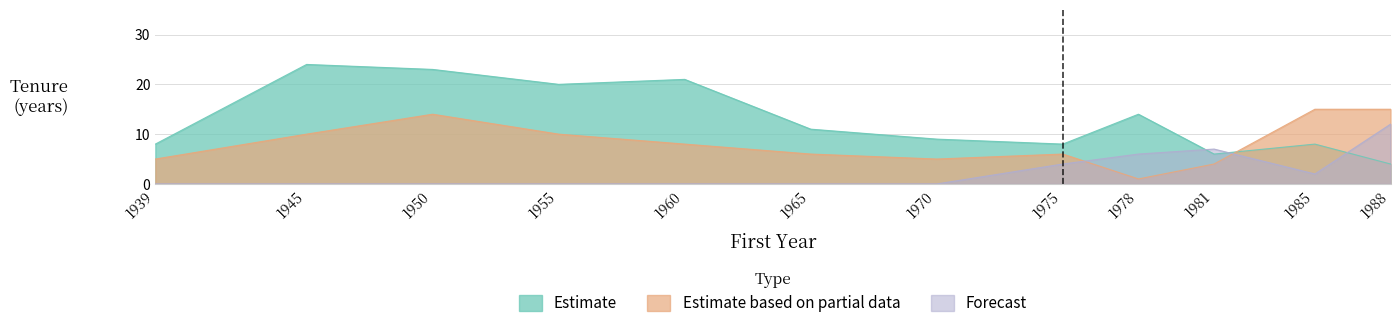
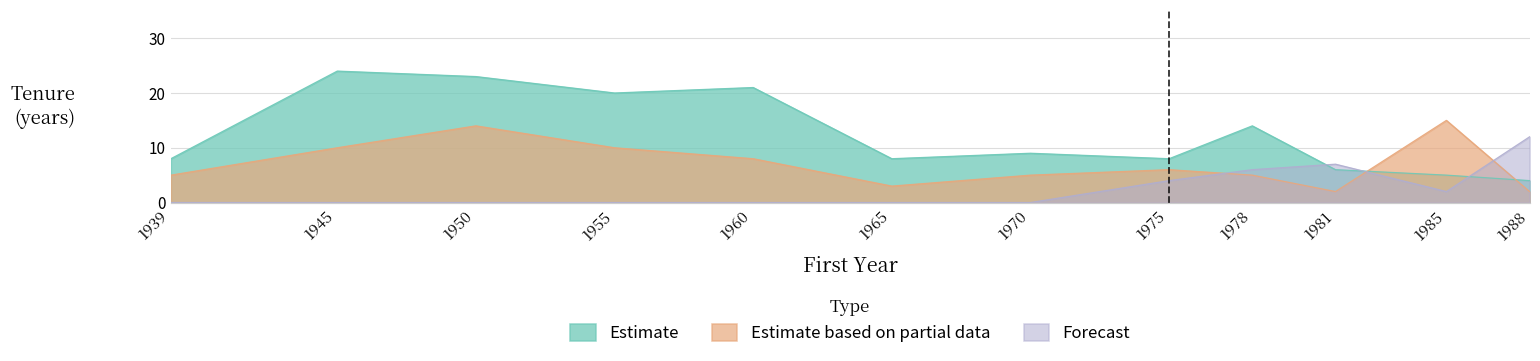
  {
    "Estimate": {
      "1939": 8,
      "1945": 24,
      "1950": 23,
      "1955": 20,
      "1960": 21,
-     "1965": 11,
+     "1965": 8,
      "1970": 9,
      "1975": 8,
      "1978": 14,
      "1981": 6,
-     "1985": 8,
+     "1985": 5,
      "1988": 4
    },
    "Estimate based on partial data": {
      "1939": 5,
      "1945": 10,
      "1950": 14,
      "1955": 10,
      "1960": 8,
-     "1965": 6,
+     "1965": 3,
      "1970": 5,
      "1975": 6,
-     "1978": 1,
-     "1981": 4,
+     "1978": 5,
+     "1981": 2,
      "1985": 15,
-     "1988": 15
+     "1988": 2
    },
    "Forecast": {
      "1939": 0,
      "1945": 0,
      "1950": 0,
      "1955": 0,
      "1960": 0,
      "1965": 0,
      "1970": 0,
      "1975": 4,
      "1978": 6,
      "1981": 7,
      "1985": 2,
      "1988": 12
    }
  }
